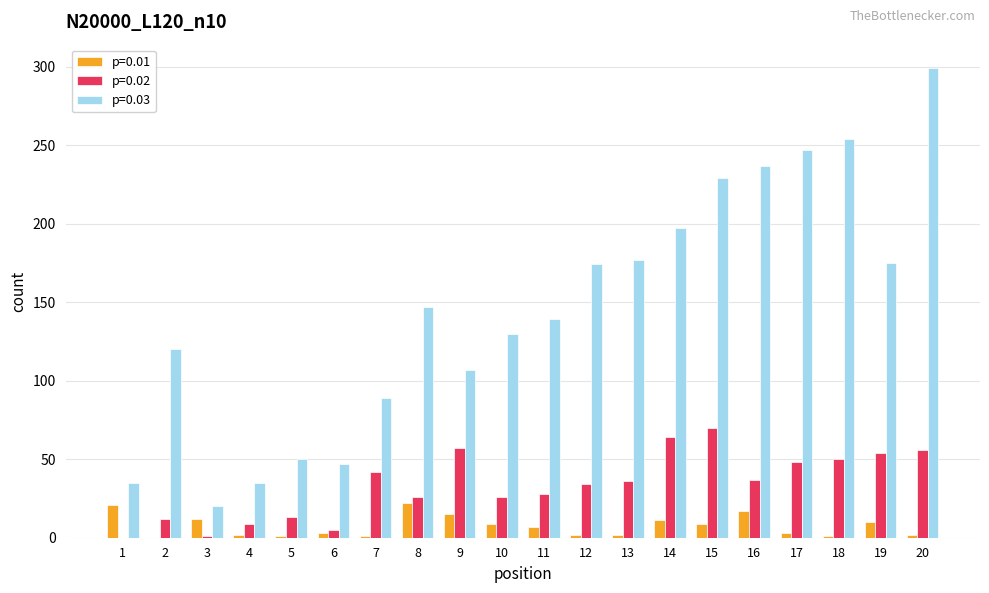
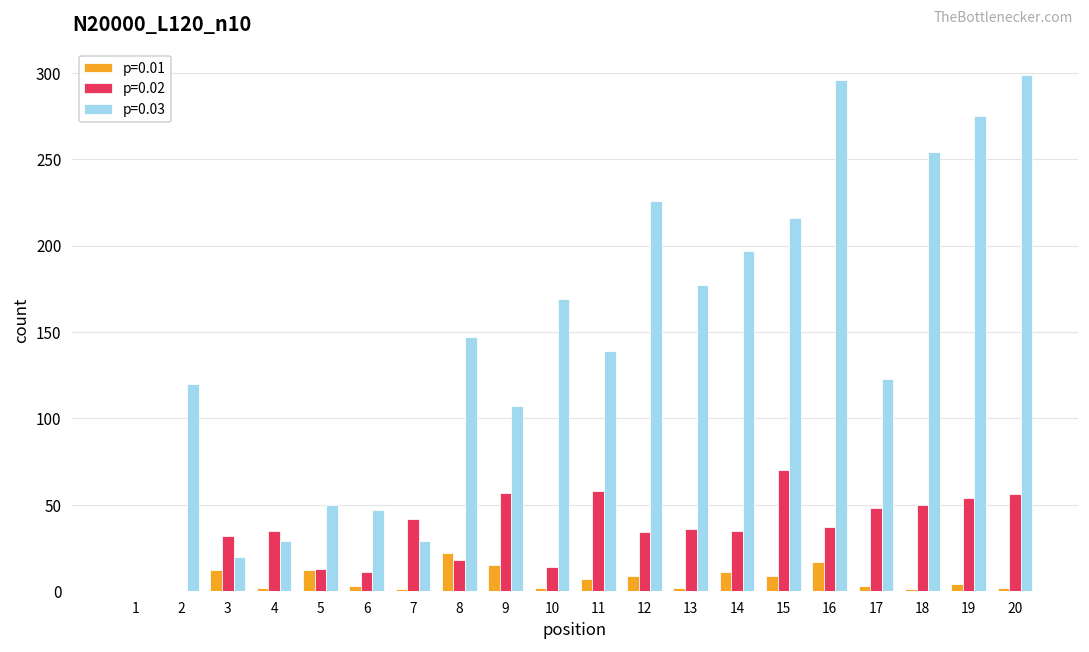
  {
    "p=0.01": {
-     "1": 21,
+     "1": 0,
      "2": 0,
      "3": 12,
      "4": 2,
-     "5": 1,
+     "5": 12,
      "6": 3,
      "8": 22,
      "9": 15,
-     "10": 9,
+     "10": 2,
      "11": 7,
-     "12": 2,
+     "12": 9,
      "13": 2,
      "14": 11,
      "15": 9,
      "16": 17,
      "17": 3,
-     "19": 10,
+     "19": 4,
      "20": 2
    },
    "p=0.02": {
      "1": 0,
-     "2": 12,
-     "3": 1,
-     "4": 9,
+     "2": 0,
+     "3": 32,
+     "4": 35,
      "5": 13,
-     "6": 5,
+     "6": 11,
      "7": 42,
-     "8": 26,
+     "8": 18,
      "9": 57,
-     "10": 26,
-     "11": 28,
+     "10": 14,
+     "11": 58,
      "12": 34,
      "13": 36,
-     "14": 64,
+     "14": 35,
      "15": 70,
      "16": 37,
      "17": 48,
      "18": 50,
      "19": 54,
      "20": 56
    },
    "p=0.03": {
-     "1": 35,
+     "1": 0,
      "2": 120,
      "3": 20,
-     "4": 35,
+     "4": 29,
      "5": 50,
      "6": 47,
-     "7": 89,
+     "7": 29,
      "8": 147,
      "9": 107,
-     "10": 130,
+     "10": 169,
      "11": 139,
-     "12": 174,
+     "12": 226,
      "13": 177,
      "14": 197,
-     "15": 229,
-     "16": 237,
-     "17": 247,
+     "15": 216,
+     "16": 296,
+     "17": 123,
      "18": 254,
-     "19": 175,
+     "19": 275,
      "20": 299
    }
  }
